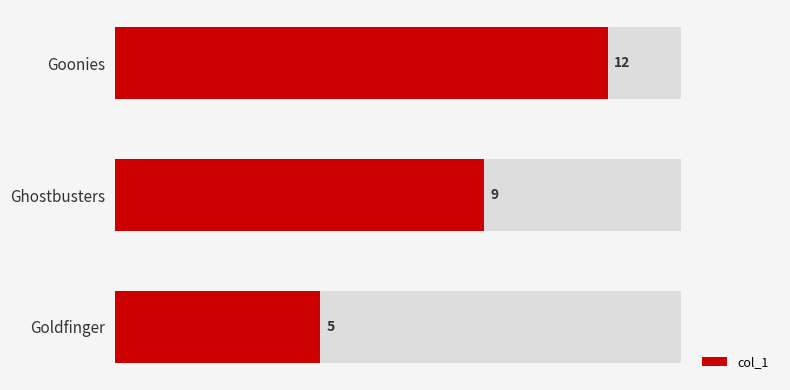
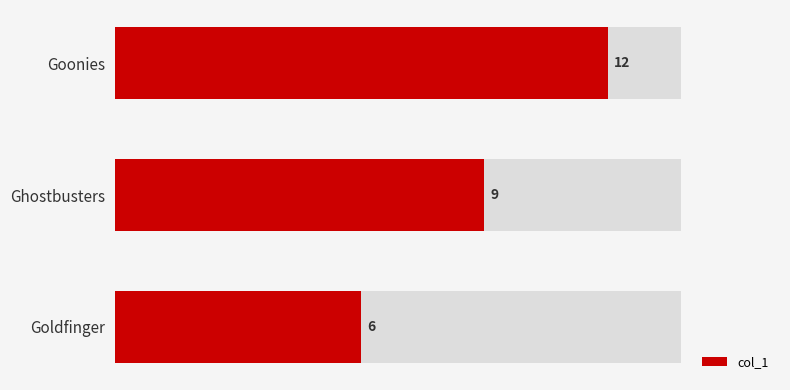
  {
    "col_1": {
-     "Goldfinger": 5
+     "Goldfinger": 6
    }
  }
